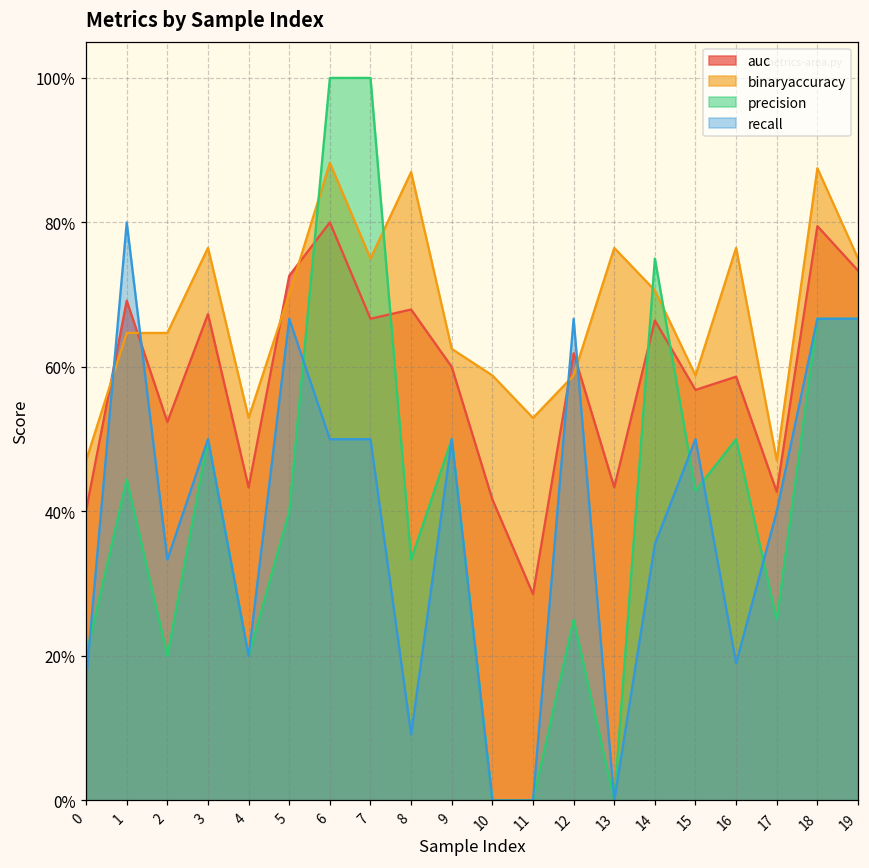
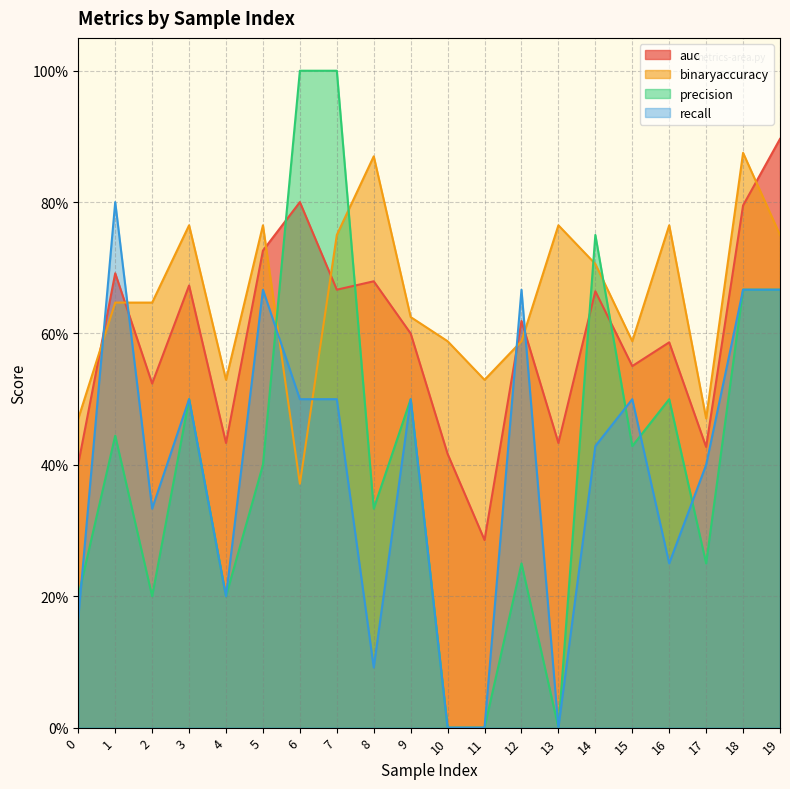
  {
    "auc": {
      "0": "40%",
      "1": "69%",
      "2": "52%",
      "3": "67%",
      "4": "43%",
      "5": "73%",
      "6": "80%",
      "7": "67%",
      "8": "68%",
      "9": "60%",
      "10": "42%",
      "11": "29%",
      "12": "62%",
      "13": "43%",
      "14": "66%",
-     "15": "57%",
+     "15": "55%",
      "16": "59%",
      "17": "43%",
      "18": "79%",
-     "19": "73%"
+     "19": "90%"
    },
    "binaryaccuracy": {
      "0": "47%",
      "1": "65%",
      "2": "65%",
      "3": "76%",
      "4": "53%",
-     "5": "70%",
-     "6": "88%",
+     "5": "76%",
+     "6": "37%",
      "7": "75%",
      "8": "87%",
      "9": "63%",
      "10": "59%",
      "11": "53%",
      "12": "59%",
      "13": "76%",
      "14": "71%",
      "15": "59%",
      "16": "76%",
      "17": "47%",
      "18": "88%",
      "19": "75%"
    },
    "precision": {
      "0": "20%",
      "1": "44%",
      "2": "20%",
      "5": "40%",
      "6": "100%",
      "7": "100%",
      "8": "33%",
      "12": "25%",
      "14": "75%",
      "15": "43%",
      "16": "50%",
      "17": "25%"
    },
    "recall": {
      "0": "17%",
      "1": "80%",
      "2": "33%",
      "5": "67%",
      "6": "50%",
      "7": "50%",
      "8": "9%",
      "12": "67%",
-     "14": "35%",
+     "14": "43%",
      "15": "50%",
-     "16": "19%",
+     "16": "25%",
      "17": "40%"
    }
  }
